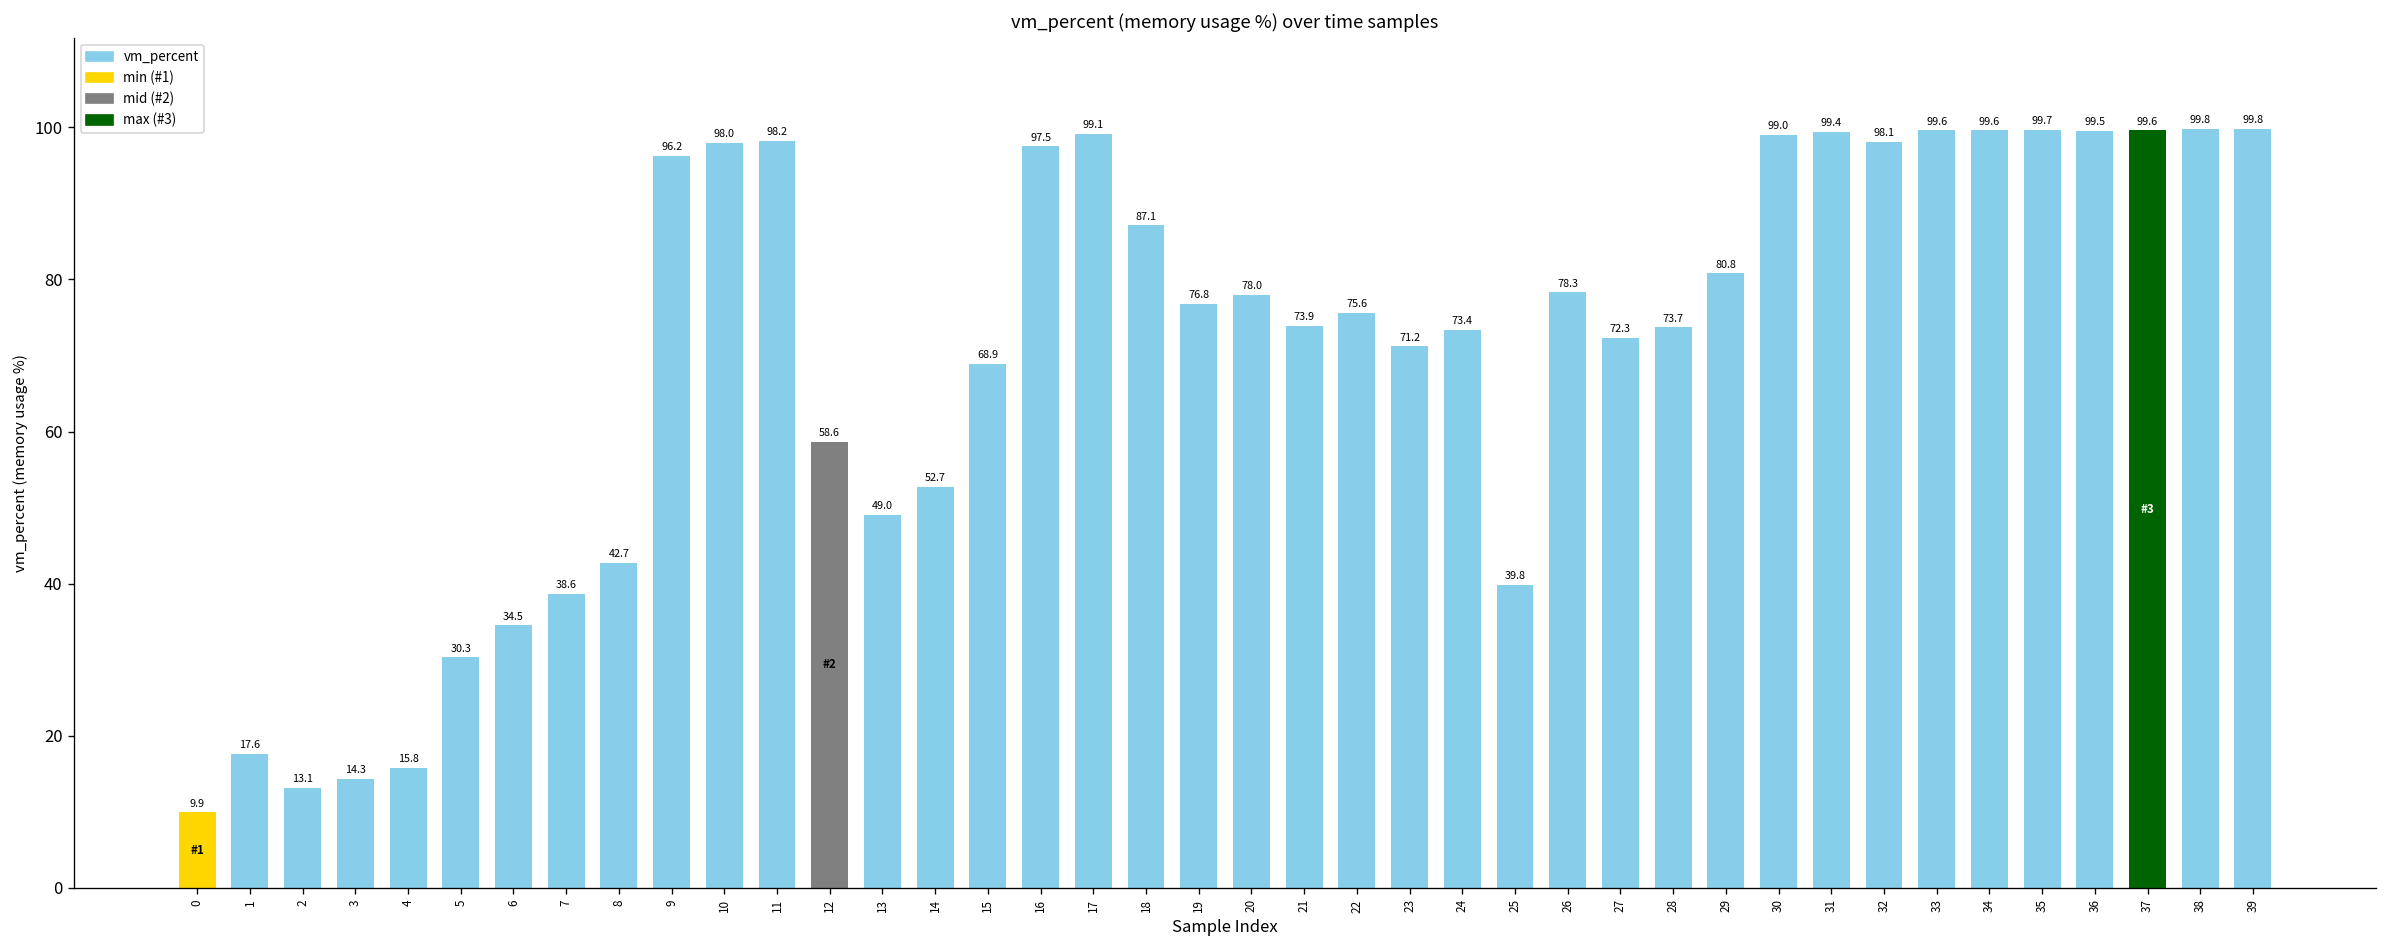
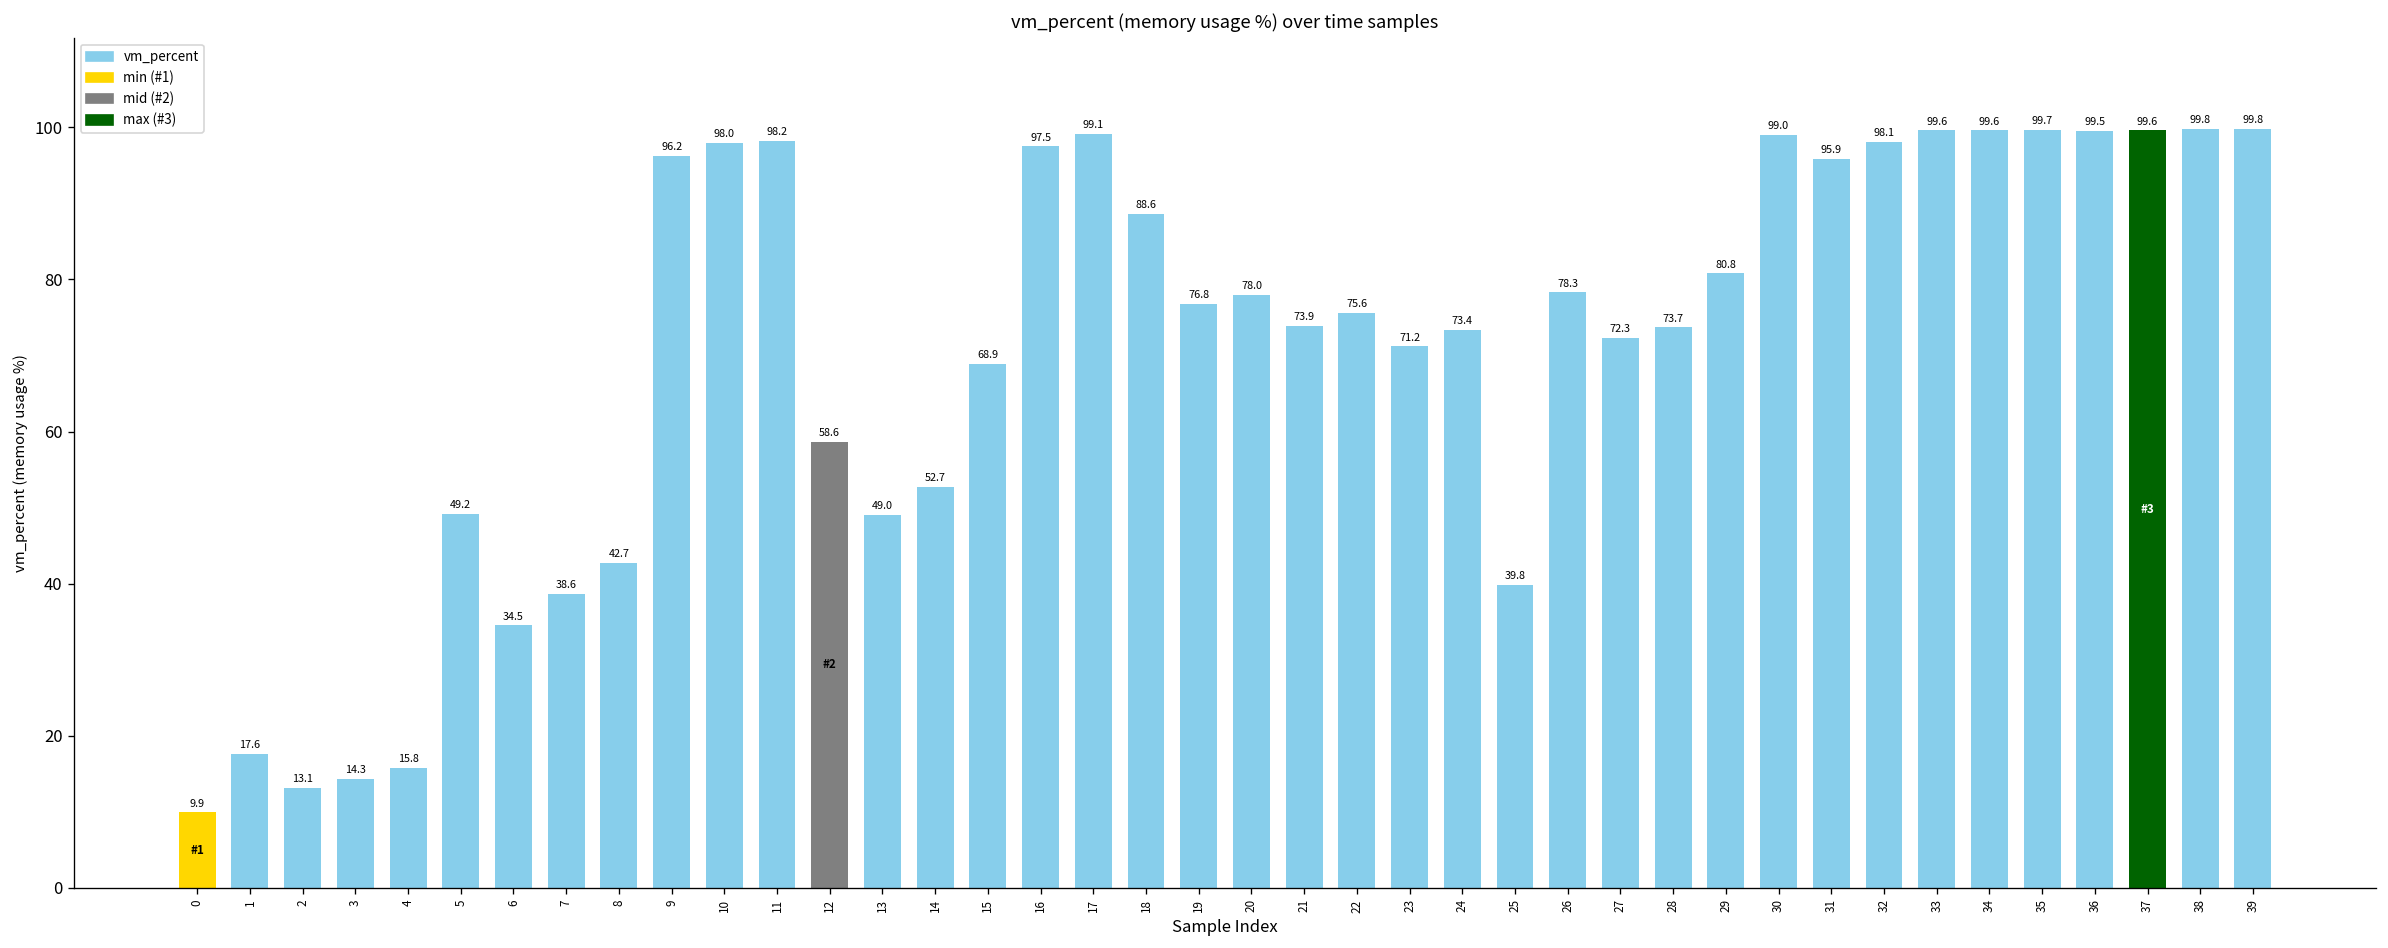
  {
    "0": 9.9,
    "1": 17.6,
    "2": 13.1,
    "3": 14.3,
    "4": 15.8,
-   "5": 30.3,
+   "5": 49.2,
    "6": 34.5,
    "7": 38.6,
    "8": 42.7,
    "9": 96.2,
    "10": 98.0,
    "11": 98.2,
    "12": 58.6,
    "13": 49.0,
    "14": 52.7,
    "15": 68.9,
    "16": 97.5,
    "17": 99.1,
-   "18": 87.1,
+   "18": 88.6,
    "19": 76.8,
    "20": 78.0,
    "21": 73.9,
    "22": 75.6,
    "23": 71.2,
    "24": 73.4,
    "25": 39.8,
    "26": 78.3,
    "27": 72.3,
    "28": 73.7,
    "29": 80.8,
    "30": 99.0,
-   "31": 99.4,
+   "31": 95.9,
    "32": 98.1,
    "33": 99.6,
    "34": 99.6,
    "35": 99.7,
    "36": 99.5,
    "37": 99.6,
    "38": 99.8,
    "39": 99.8
  }
